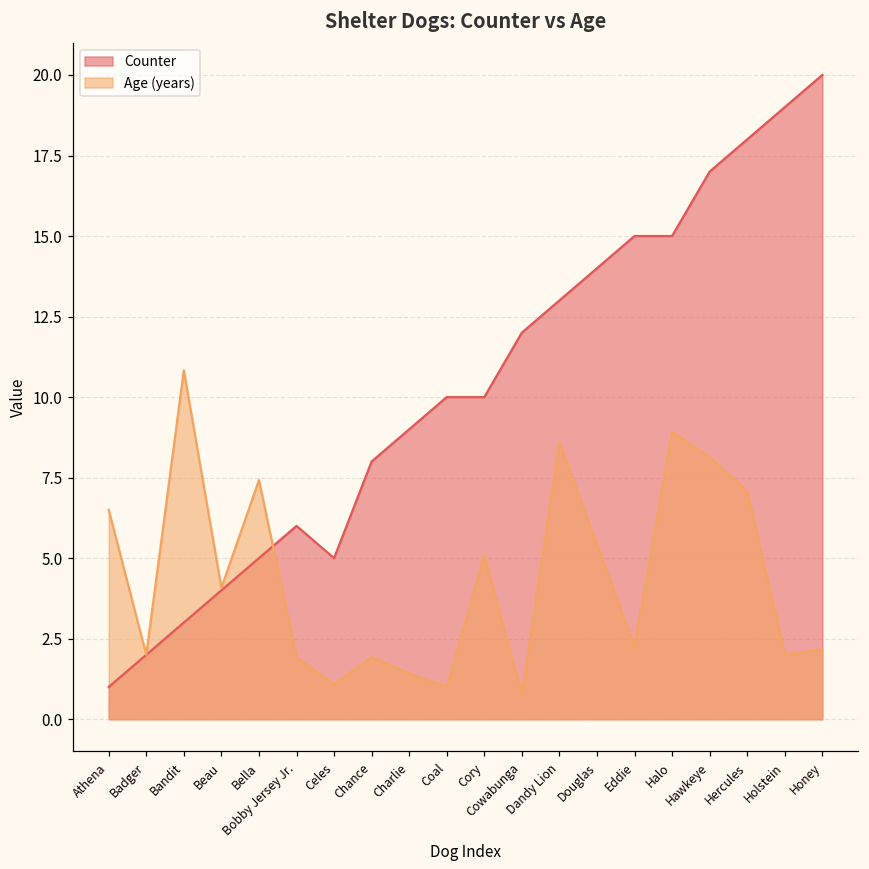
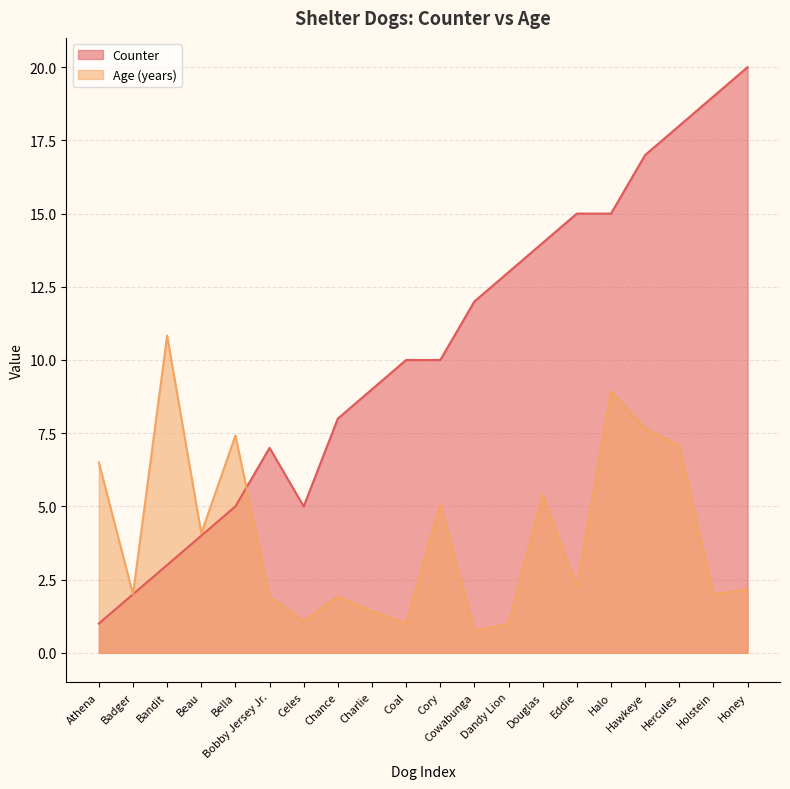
  {
    "Counter": {
      "Athena": 1,
      "Bandit": 3,
      "Bella": 5,
-     "Bobby Jersey Jr.": 6,
+     "Bobby Jersey Jr.": 7,
      "Celes": 5,
      "Chance": 8,
      "Charlie": 9,
      "Coal": 10,
      "Cory": 10,
      "Cowabunga": 12,
      "Dandy Lion": 13,
      "Douglas": 14,
      "Eddie": 15,
      "Halo": 15,
      "Hawkeye": 17,
      "Hercules": 18,
      "Holstein": 19,
      "Honey": 20
    },
    "Age (years)": {
      "Athena": 6.5,
      "Bandit": 10.8,
      "Bella": 7.4,
      "Bobby Jersey Jr.": 1.9,
      "Celes": 1.1,
      "Chance": 1.9,
      "Charlie": 1.4,
      "Coal": 1.0,
      "Cory": 5.1,
      "Cowabunga": 0.8,
-     "Dandy Lion": 8.6,
+     "Dandy Lion": 1.0,
      "Douglas": 5.4,
      "Eddie": 2.3,
      "Halo": 8.9,
-     "Hawkeye": 8.1,
+     "Hawkeye": 7.7,
      "Hercules": 7.1,
      "Holstein": 2.0,
      "Honey": 2.2
    }
  }
